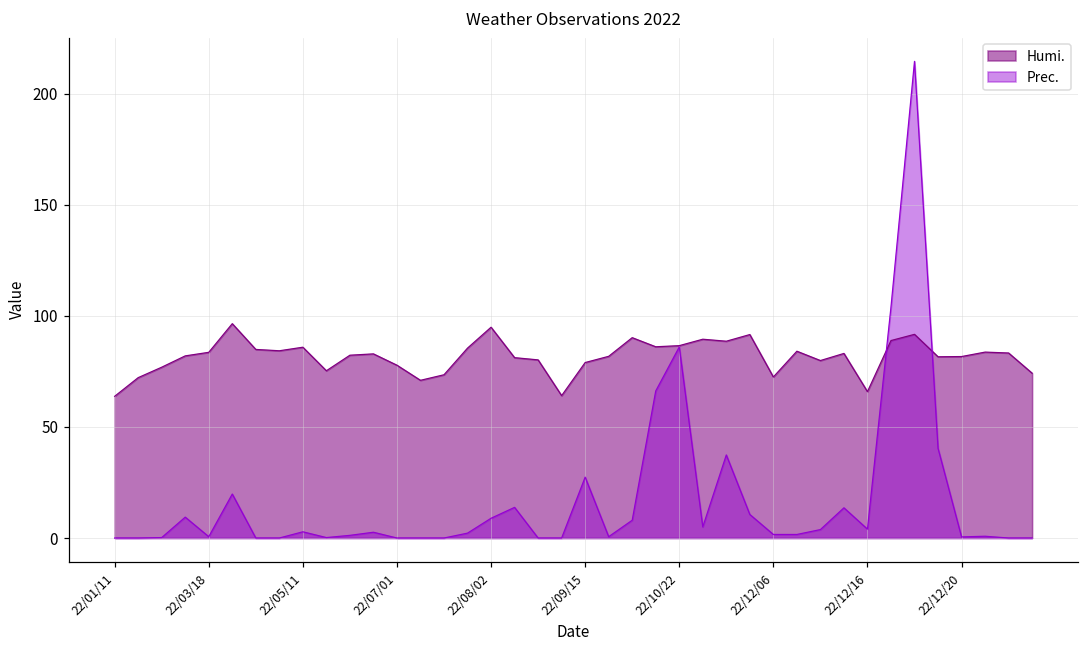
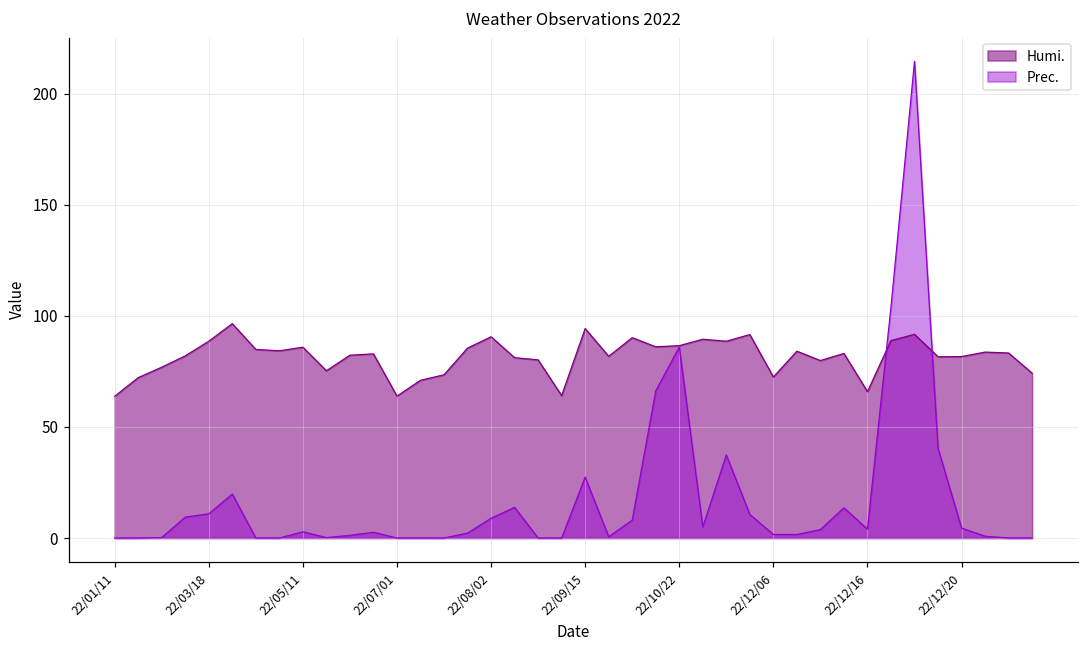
  {
    "Humi.": {
      "22/01/11": 64,
-     "22/03/18": 84,
+     "22/03/18": 89,
      "22/05/11": 86,
-     "22/07/01": 78,
-     "22/08/02": 95,
-     "22/09/15": 79,
+     "22/07/01": 64,
+     "22/08/02": 91,
+     "22/09/15": 94,
      "22/12/06": 73,
      "22/12/16": 66,
      "22/12/20": 82
    },
    "Prec.": {
      "22/01/11": 0,
-     "22/03/18": 1,
+     "22/03/18": 11,
      "22/05/11": 3,
      "22/07/01": 0,
      "22/08/02": 9,
      "22/09/15": 27,
      "22/12/06": 2,
      "22/12/16": 4,
-     "22/12/20": 1
+     "22/12/20": 5
    }
  }
